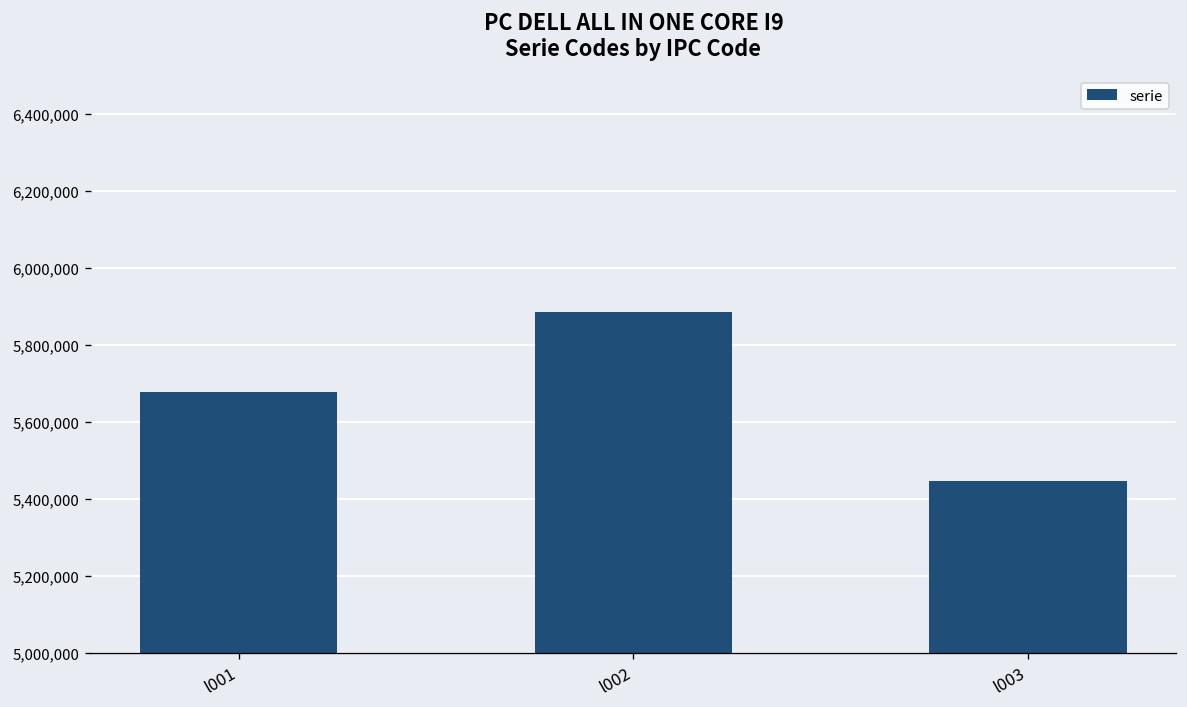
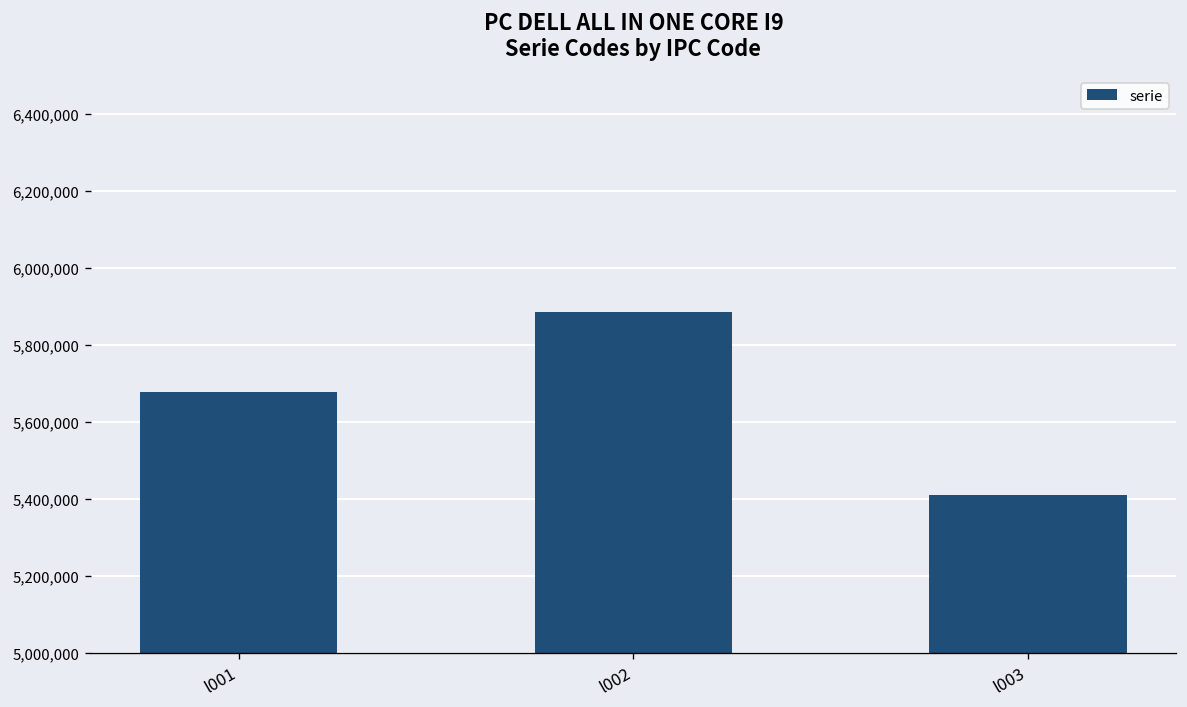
  {
    "l001": "5,680,000",
    "l002": "5,890,000",
-   "l003": "5,450,000"
+   "l003": "5,410,000"
  }
